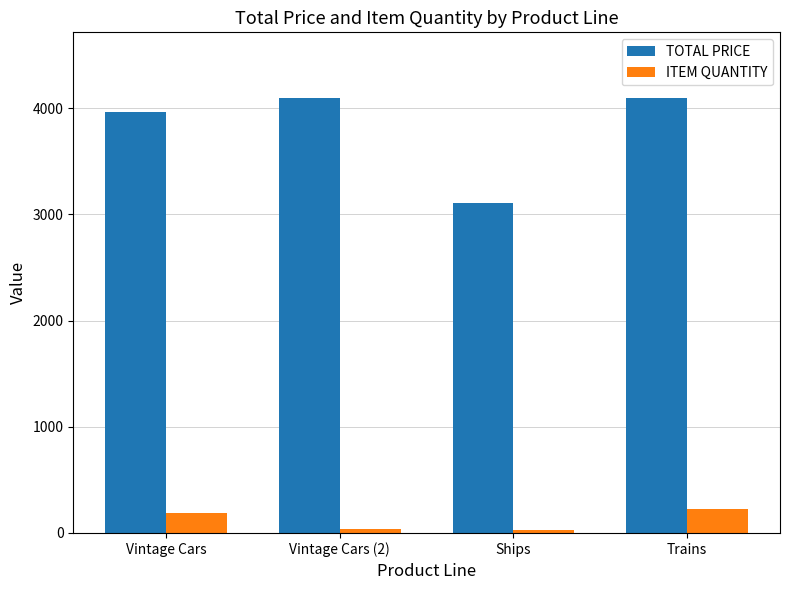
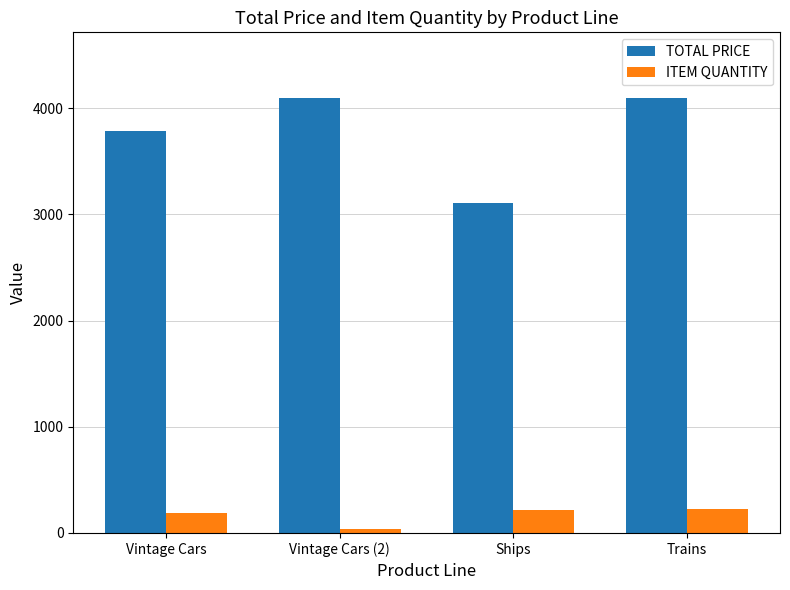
  {
    "TOTAL PRICE": {
-     "Vintage Cars": 3960,
+     "Vintage Cars": 3780,
      "Vintage Cars (2)": 4100,
      "Ships": 3100,
      "Trains": 4100
    },
    "ITEM QUANTITY": {
      "Vintage Cars": 190,
      "Vintage Cars (2)": 40,
-     "Ships": 30,
+     "Ships": 210,
      "Trains": 230
    }
  }
